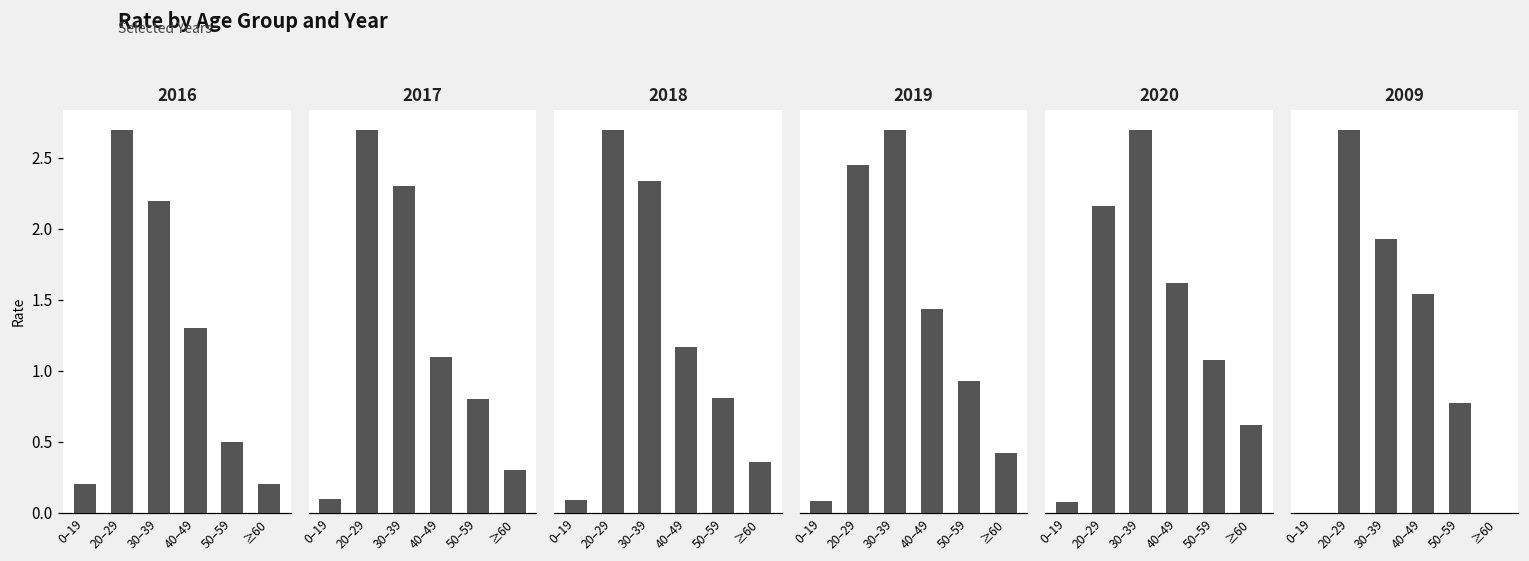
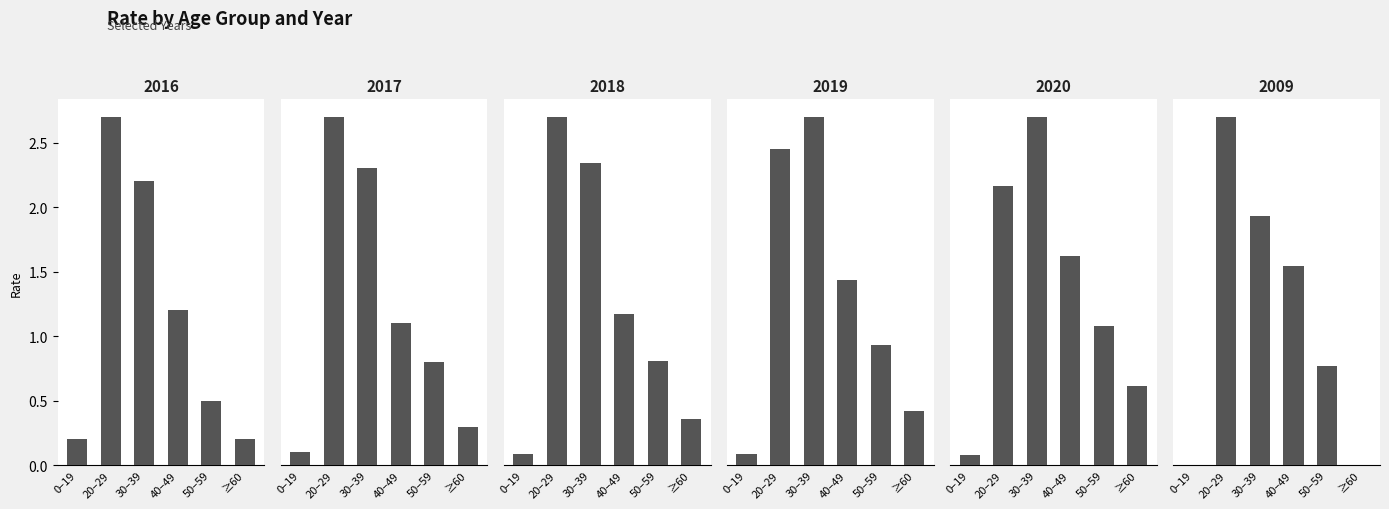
  {
    "2016": {
      "0–19": 0.2,
      "20–29": 2.7,
      "30–39": 2.2,
-     "40–49": 1.3,
+     "40–49": 1.2,
      "50–59": 0.5,
      "≥60": 0.2
    }
  }
